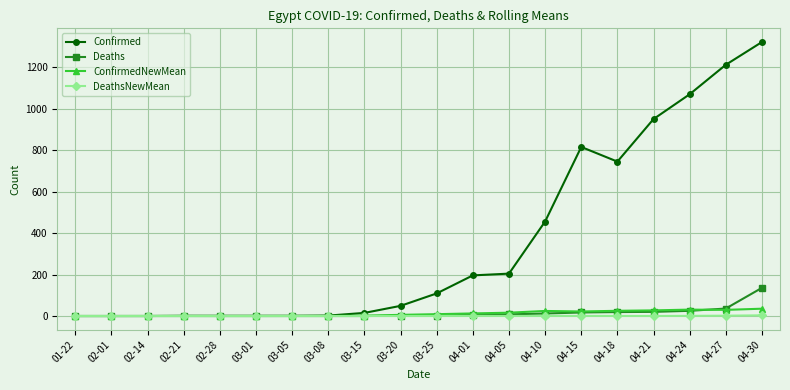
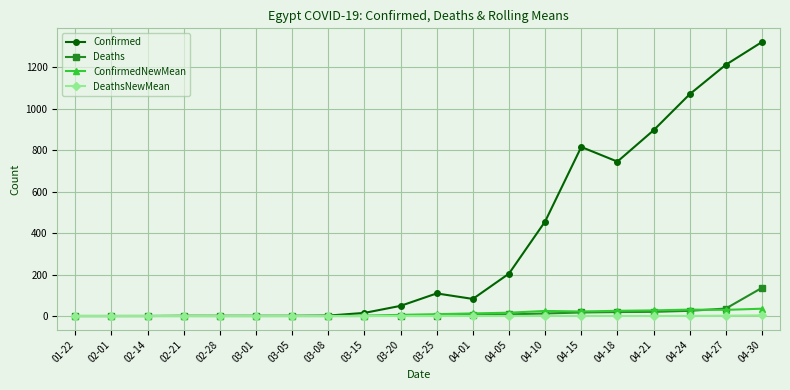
  {
    "Confirmed": {
      "03-15": 20,
      "03-20": 50,
      "03-25": 110,
-     "04-01": 200,
+     "04-01": 80,
      "04-05": 200,
      "04-10": 460,
      "04-15": 820,
      "04-18": 750,
-     "04-21": 950,
+     "04-21": 900,
      "04-24": 1070,
      "04-27": 1210,
      "04-30": 1320
    },
    "Deaths": {
      "04-30": 140
    },
    "ConfirmedNewMean": {
      "04-10": 20,
      "04-30": 40
    },
    "DeathsNewMean": {
      "04-15": 0,
      "04-18": 0,
      "04-21": 0,
      "04-24": 0,
      "04-27": 0,
      "04-30": 0
    }
  }
